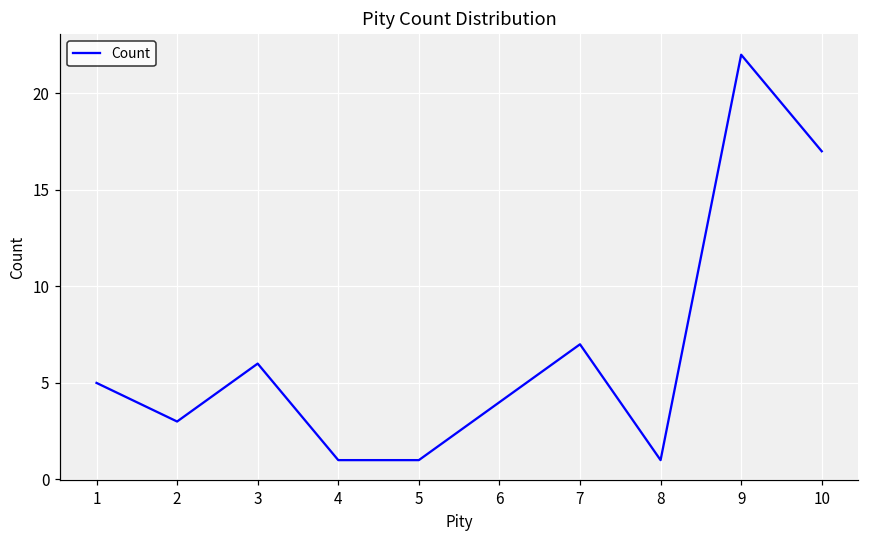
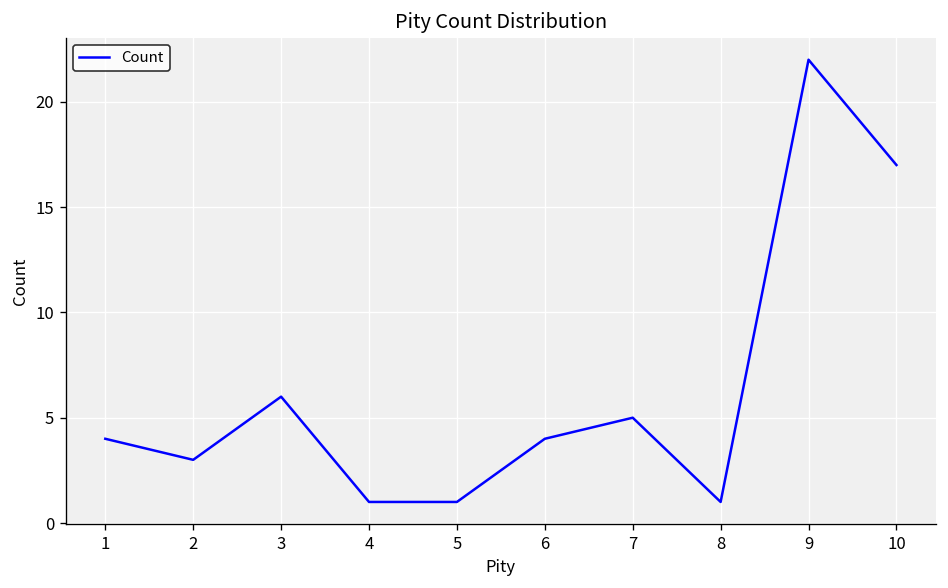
  {
-   "1": 5,
+   "1": 4,
    "2": 3,
    "3": 6,
    "4": 1,
    "5": 1,
    "6": 4,
-   "7": 7,
+   "7": 5,
    "8": 1,
    "9": 22,
    "10": 17
  }
